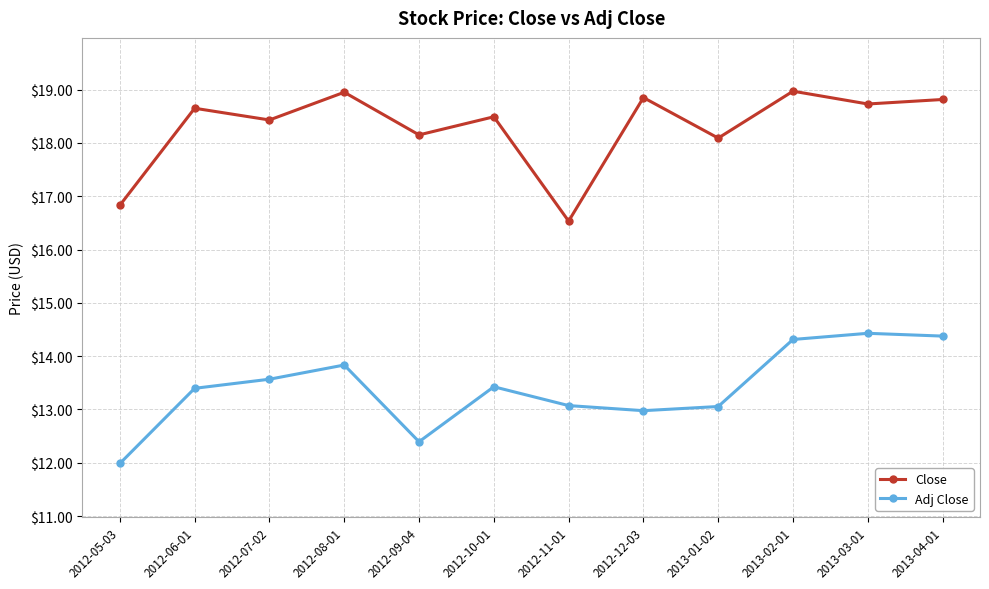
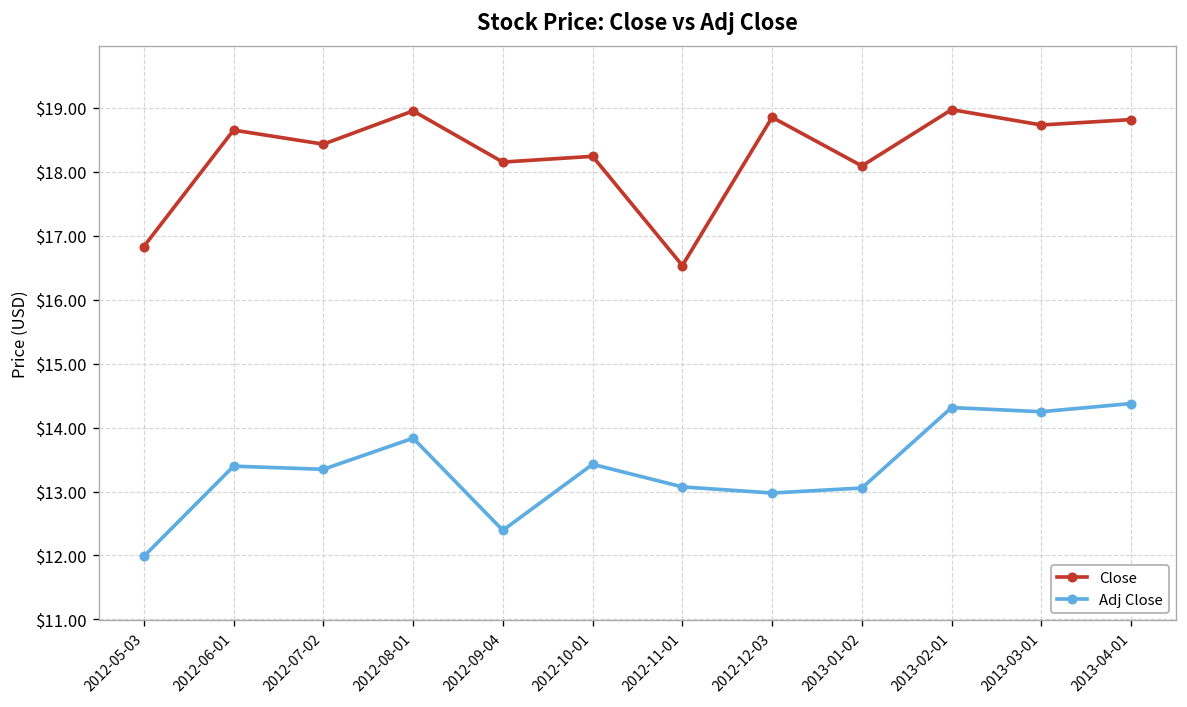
  {
    "Close": {
      "2012-05-03": "$16.8",
      "2012-06-01": "$18.7",
      "2012-07-02": "$18.4",
      "2012-08-01": "$19.0",
      "2012-09-04": "$18.2",
-     "2012-10-01": "$18.5",
+     "2012-10-01": "$18.2",
      "2012-11-01": "$16.5",
      "2012-12-03": "$18.9",
      "2013-01-02": "$18.1",
      "2013-02-01": "$19.0",
      "2013-03-01": "$18.7",
      "2013-04-01": "$18.8"
    },
    "Adj Close": {
      "2012-05-03": "$12.0",
      "2012-06-01": "$13.4",
-     "2012-07-02": "$13.6",
+     "2012-07-02": "$13.3",
      "2012-08-01": "$13.8",
      "2012-09-04": "$12.4",
      "2012-10-01": "$13.4",
      "2012-11-01": "$13.1",
      "2012-12-03": "$13.0",
      "2013-01-02": "$13.1",
      "2013-02-01": "$14.3",
-     "2013-03-01": "$14.4",
+     "2013-03-01": "$14.2",
      "2013-04-01": "$14.4"
    }
  }
